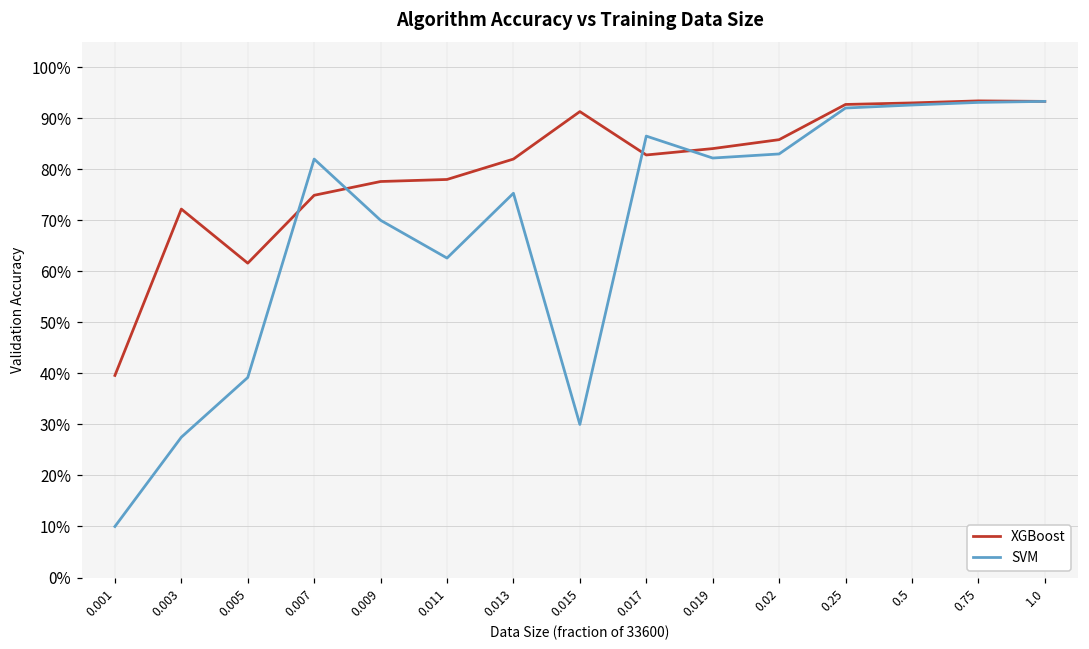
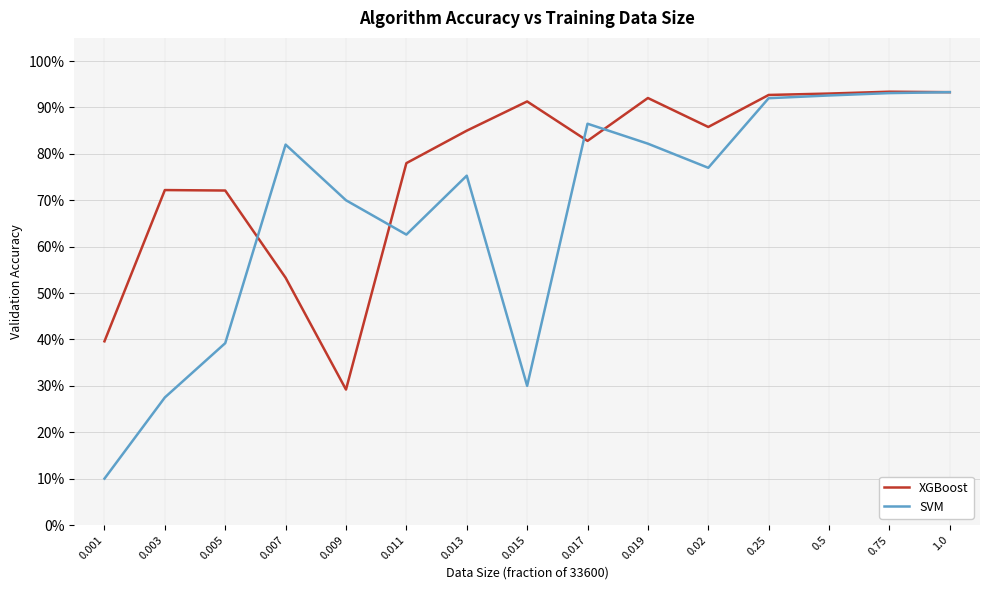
  {
    "XGBoost": {
      "0.001": "40%",
      "0.003": "72%",
-     "0.005": "62%",
-     "0.007": "75%",
-     "0.009": "78%",
+     "0.005": "72%",
+     "0.007": "53%",
+     "0.009": "29%",
      "0.011": "78%",
-     "0.013": "82%",
+     "0.013": "85%",
      "0.015": "91%",
      "0.017": "83%",
-     "0.019": "84%",
+     "0.019": "92%",
      "0.02": "86%",
      "0.25": "93%"
    },
    "SVM": {
      "0.001": "10%",
      "0.003": "28%",
      "0.005": "39%",
      "0.007": "82%",
      "0.009": "70%",
      "0.011": "63%",
      "0.013": "75%",
      "0.015": "30%",
      "0.017": "87%",
      "0.019": "82%",
-     "0.02": "83%",
+     "0.02": "77%",
      "0.25": "92%"
    }
  }
